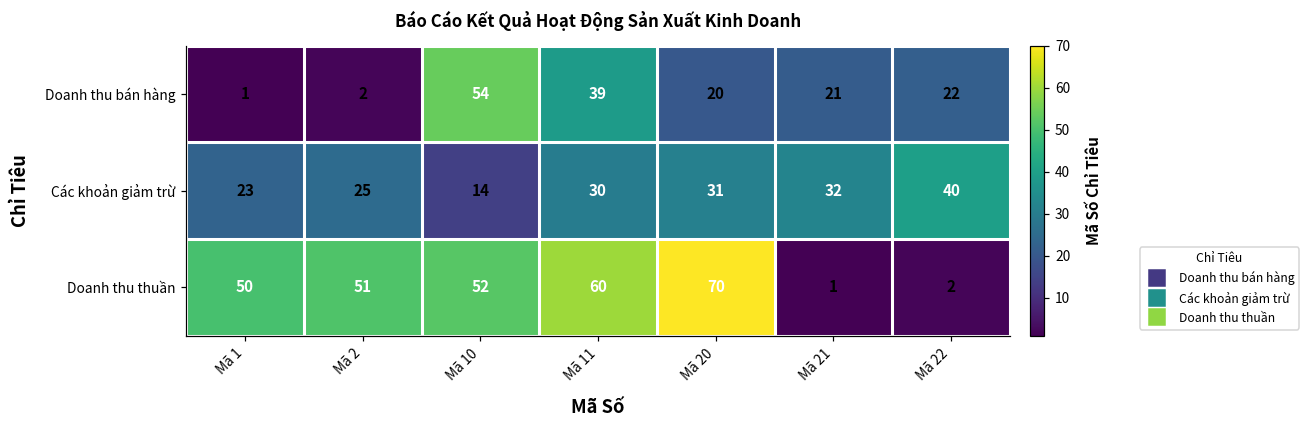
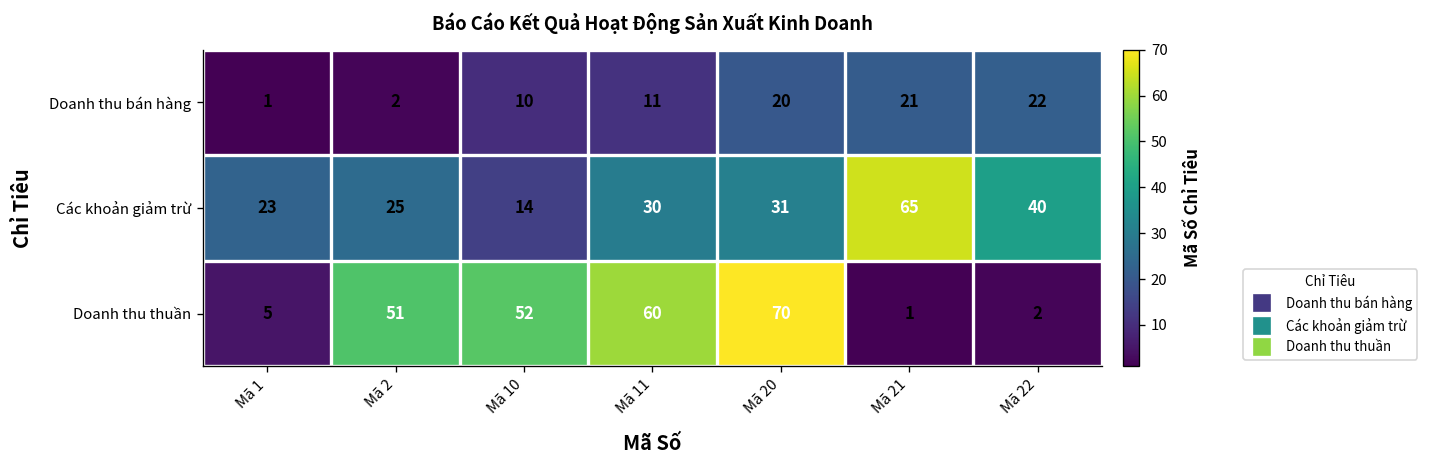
  {
    "Doanh thu bán hàng": {
      "Mã 1": 1,
      "Mã 2": 2,
-     "Mã 10": 54,
-     "Mã 11": 39,
+     "Mã 10": 10,
+     "Mã 11": 11,
      "Mã 20": 20,
      "Mã 21": 21,
      "Mã 22": 22
    },
    "Các khoản giảm trừ": {
      "Mã 1": 23,
      "Mã 2": 25,
      "Mã 10": 14,
      "Mã 11": 30,
      "Mã 20": 31,
-     "Mã 21": 32,
+     "Mã 21": 65,
      "Mã 22": 40
    },
    "Doanh thu thuần": {
-     "Mã 1": 50,
+     "Mã 1": 5,
      "Mã 2": 51,
      "Mã 10": 52,
      "Mã 11": 60,
      "Mã 20": 70,
      "Mã 21": 1,
      "Mã 22": 2
    }
  }
